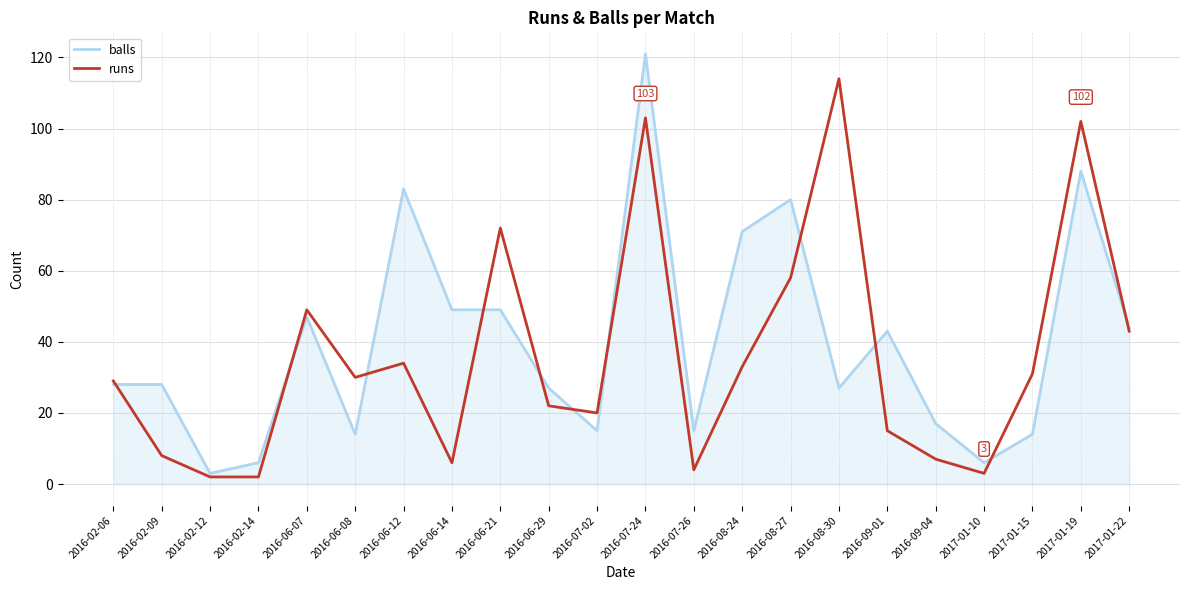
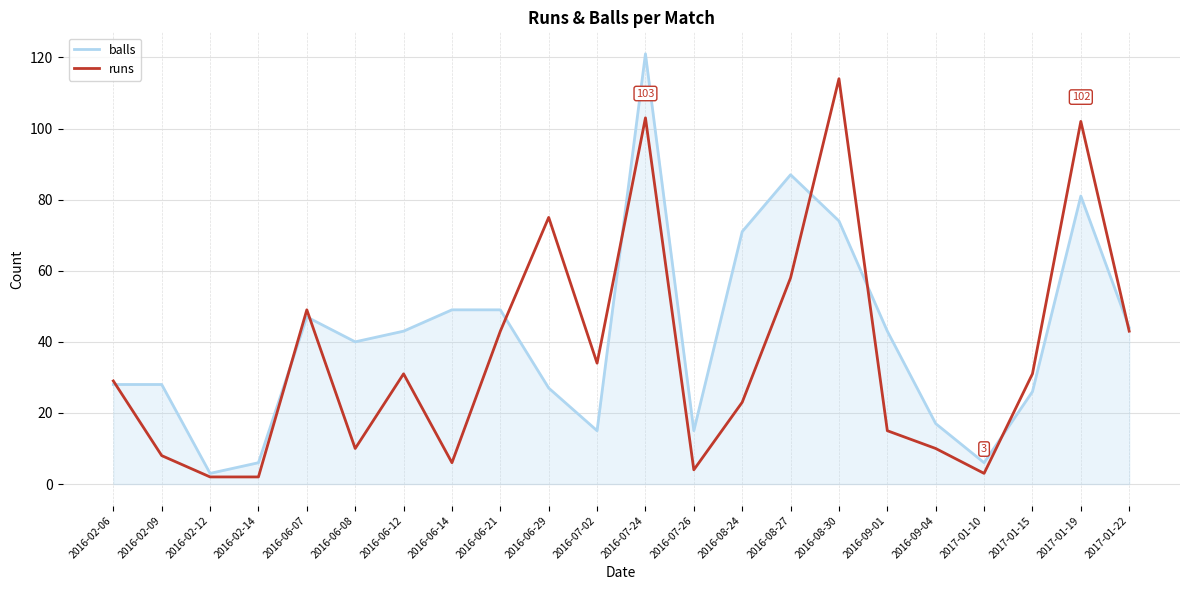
  {
    "balls": {
      "2016-02-06": 28,
      "2016-02-09": 28,
      "2016-02-12": 3,
      "2016-02-14": 6,
      "2016-06-07": 47,
-     "2016-06-08": 14,
-     "2016-06-12": 83,
+     "2016-06-08": 40,
+     "2016-06-12": 43,
      "2016-06-14": 49,
      "2016-06-21": 49,
      "2016-06-29": 27,
      "2016-07-02": 15,
      "2016-07-24": 121,
      "2016-07-26": 15,
      "2016-08-24": 71,
-     "2016-08-27": 80,
-     "2016-08-30": 27,
+     "2016-08-27": 87,
+     "2016-08-30": 74,
      "2016-09-01": 43,
      "2016-09-04": 17,
-     "2017-01-15": 14,
-     "2017-01-19": 88,
+     "2017-01-15": 26,
+     "2017-01-19": 81,
      "2017-01-22": 44
    },
    "runs": {
      "2016-02-06": 29,
      "2016-02-09": 8,
      "2016-02-12": 2,
      "2016-02-14": 2,
      "2016-06-07": 49,
-     "2016-06-08": 30,
-     "2016-06-12": 34,
+     "2016-06-08": 10,
+     "2016-06-12": 31,
      "2016-06-14": 6,
-     "2016-06-21": 72,
-     "2016-06-29": 22,
-     "2016-07-02": 20,
+     "2016-06-21": 43,
+     "2016-06-29": 75,
+     "2016-07-02": 34,
      "2016-07-26": 4,
-     "2016-08-24": 33,
+     "2016-08-24": 23,
      "2016-08-27": 58,
      "2016-08-30": 114,
      "2016-09-01": 15,
-     "2016-09-04": 7,
+     "2016-09-04": 10,
      "2017-01-15": 31,
      "2017-01-22": 43
    }
  }
